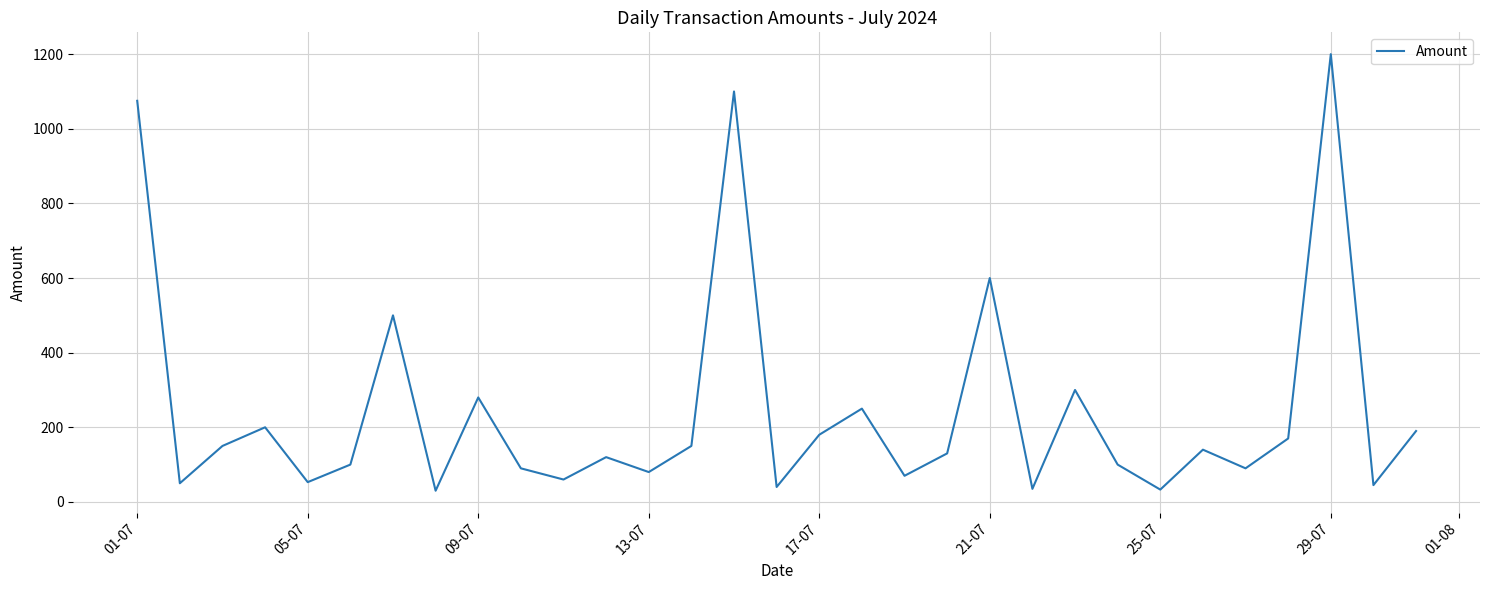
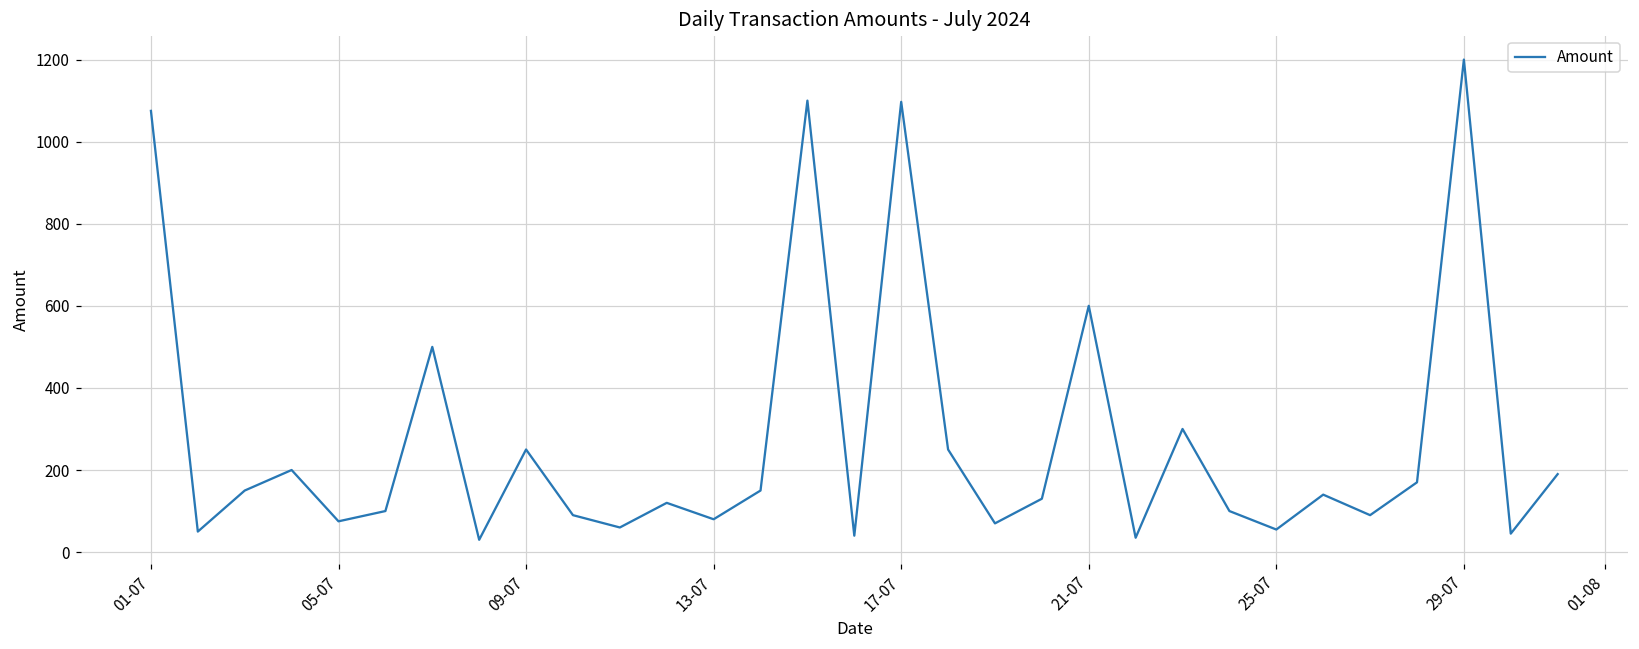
  {
    "01-07": 1080,
-   "05-07": 50,
-   "09-07": 280,
+   "05-07": 80,
+   "09-07": 250,
    "13-07": 80,
-   "17-07": 180,
+   "17-07": 1100,
    "21-07": 600,
-   "25-07": 30,
+   "25-07": 60,
    "29-07": 1200
  }
